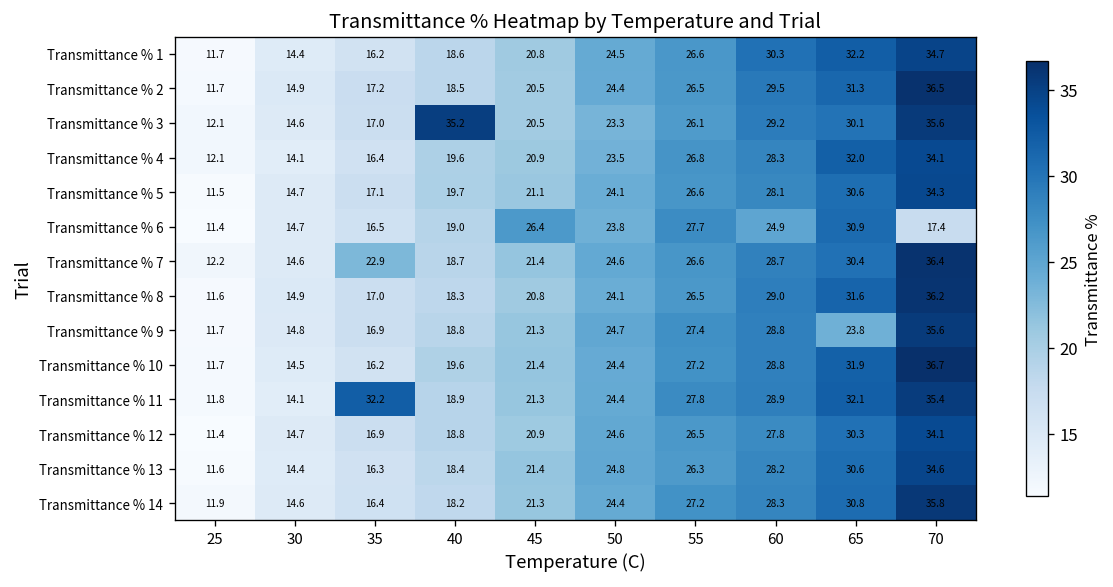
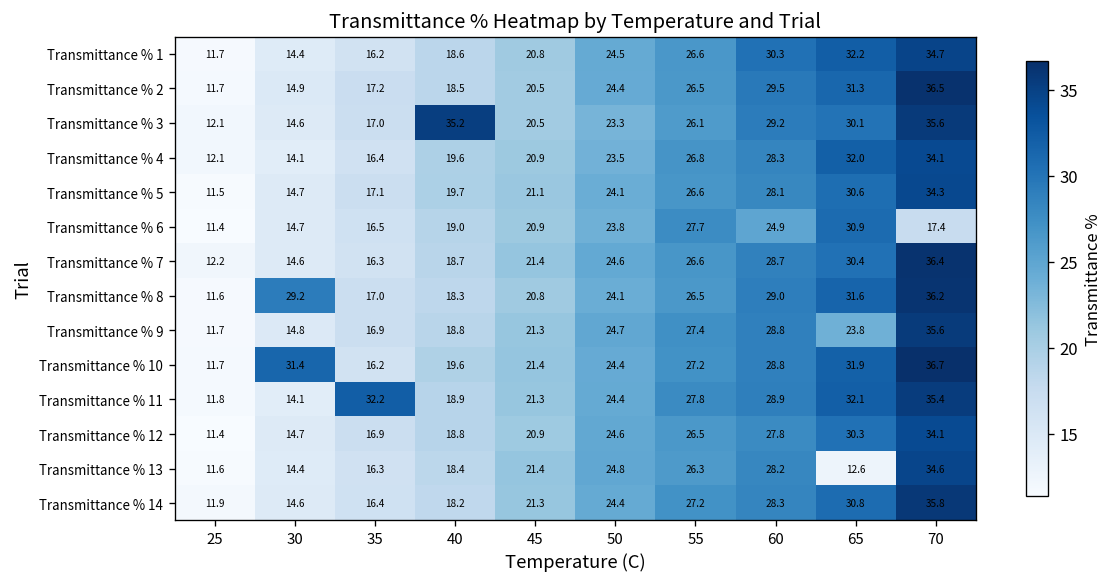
  {
    "Transmittance % 1": {
      "25": 11.7,
      "30": 14.4,
      "35": 16.2,
      "40": 18.6,
      "45": 20.8,
      "50": 24.5,
      "55": 26.6,
      "60": 30.3,
      "65": 32.2,
      "70": 34.7
    },
    "Transmittance % 2": {
      "25": 11.7,
      "30": 14.9,
      "35": 17.2,
      "40": 18.5,
      "45": 20.5,
      "50": 24.4,
      "55": 26.5,
      "60": 29.5,
      "65": 31.3,
      "70": 36.5
    },
    "Transmittance % 3": {
      "25": 12.1,
      "30": 14.6,
      "35": 17.0,
      "40": 35.2,
      "45": 20.5,
      "50": 23.3,
      "55": 26.1,
      "60": 29.2,
      "65": 30.1,
      "70": 35.6
    },
    "Transmittance % 4": {
      "25": 12.1,
      "30": 14.1,
      "35": 16.4,
      "40": 19.6,
      "45": 20.9,
      "50": 23.5,
      "55": 26.8,
      "60": 28.3,
      "65": 32.0,
      "70": 34.1
    },
    "Transmittance % 5": {
      "25": 11.5,
      "30": 14.7,
      "35": 17.1,
      "40": 19.7,
      "45": 21.1,
      "50": 24.1,
      "55": 26.6,
      "60": 28.1,
      "65": 30.6,
      "70": 34.3
    },
    "Transmittance % 6": {
      "25": 11.4,
      "30": 14.7,
      "35": 16.5,
      "40": 19.0,
-     "45": 26.4,
+     "45": 20.9,
      "50": 23.8,
      "55": 27.7,
      "60": 24.9,
      "65": 30.9,
      "70": 17.4
    },
    "Transmittance % 7": {
      "25": 12.2,
      "30": 14.6,
-     "35": 22.9,
+     "35": 16.3,
      "40": 18.7,
      "45": 21.4,
      "50": 24.6,
      "55": 26.6,
      "60": 28.7,
      "65": 30.4,
      "70": 36.4
    },
    "Transmittance % 8": {
      "25": 11.6,
-     "30": 14.9,
+     "30": 29.2,
      "35": 17.0,
      "40": 18.3,
      "45": 20.8,
      "50": 24.1,
      "55": 26.5,
      "60": 29.0,
      "65": 31.6,
      "70": 36.2
    },
    "Transmittance % 9": {
      "25": 11.7,
      "30": 14.8,
      "35": 16.9,
      "40": 18.8,
      "45": 21.3,
      "50": 24.7,
      "55": 27.4,
      "60": 28.8,
      "65": 23.8,
      "70": 35.6
    },
    "Transmittance % 10": {
      "25": 11.7,
-     "30": 14.5,
+     "30": 31.4,
      "35": 16.2,
      "40": 19.6,
      "45": 21.4,
      "50": 24.4,
      "55": 27.2,
      "60": 28.8,
      "65": 31.9,
      "70": 36.7
    },
    "Transmittance % 11": {
      "25": 11.8,
      "30": 14.1,
      "35": 32.2,
      "40": 18.9,
      "45": 21.3,
      "50": 24.4,
      "55": 27.8,
      "60": 28.9,
      "65": 32.1,
      "70": 35.4
    },
    "Transmittance % 12": {
      "25": 11.4,
      "30": 14.7,
      "35": 16.9,
      "40": 18.8,
      "45": 20.9,
      "50": 24.6,
      "55": 26.5,
      "60": 27.8,
      "65": 30.3,
      "70": 34.1
    },
    "Transmittance % 13": {
      "25": 11.6,
      "30": 14.4,
      "35": 16.3,
      "40": 18.4,
      "45": 21.4,
      "50": 24.8,
      "55": 26.3,
      "60": 28.2,
-     "65": 30.6,
+     "65": 12.6,
      "70": 34.6
    },
    "Transmittance % 14": {
      "25": 11.9,
      "30": 14.6,
      "35": 16.4,
      "40": 18.2,
      "45": 21.3,
      "50": 24.4,
      "55": 27.2,
      "60": 28.3,
      "65": 30.8,
      "70": 35.8
    }
  }
